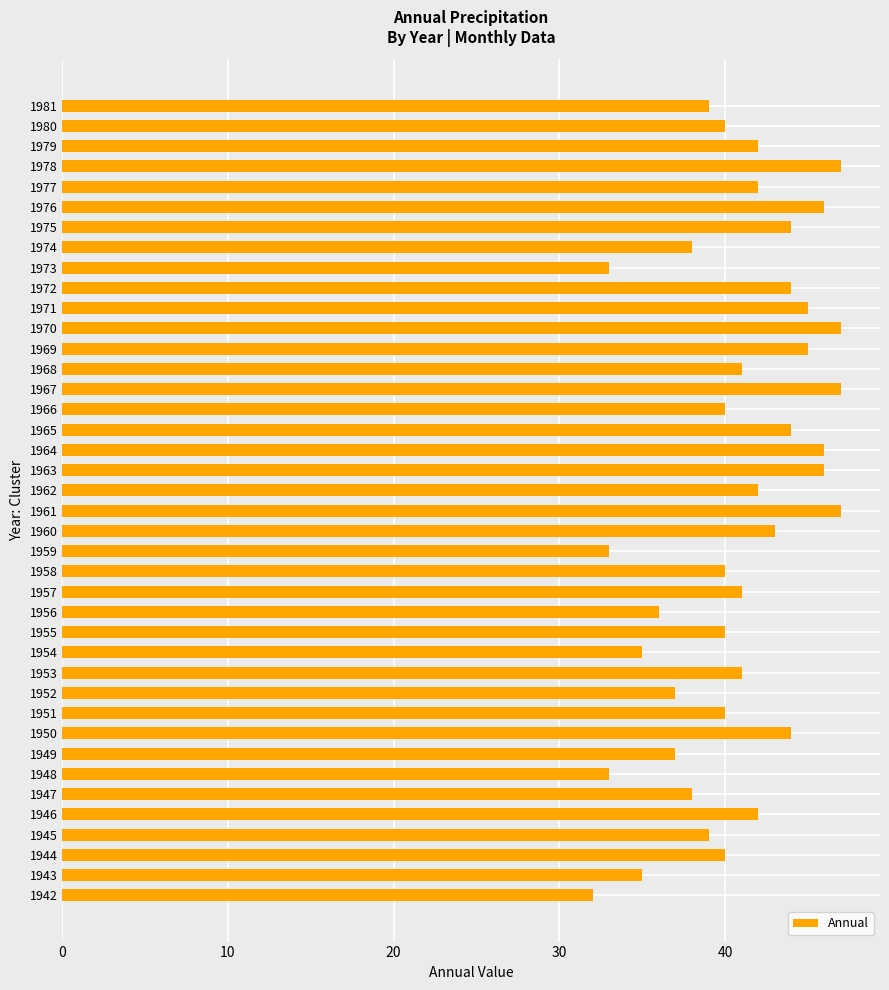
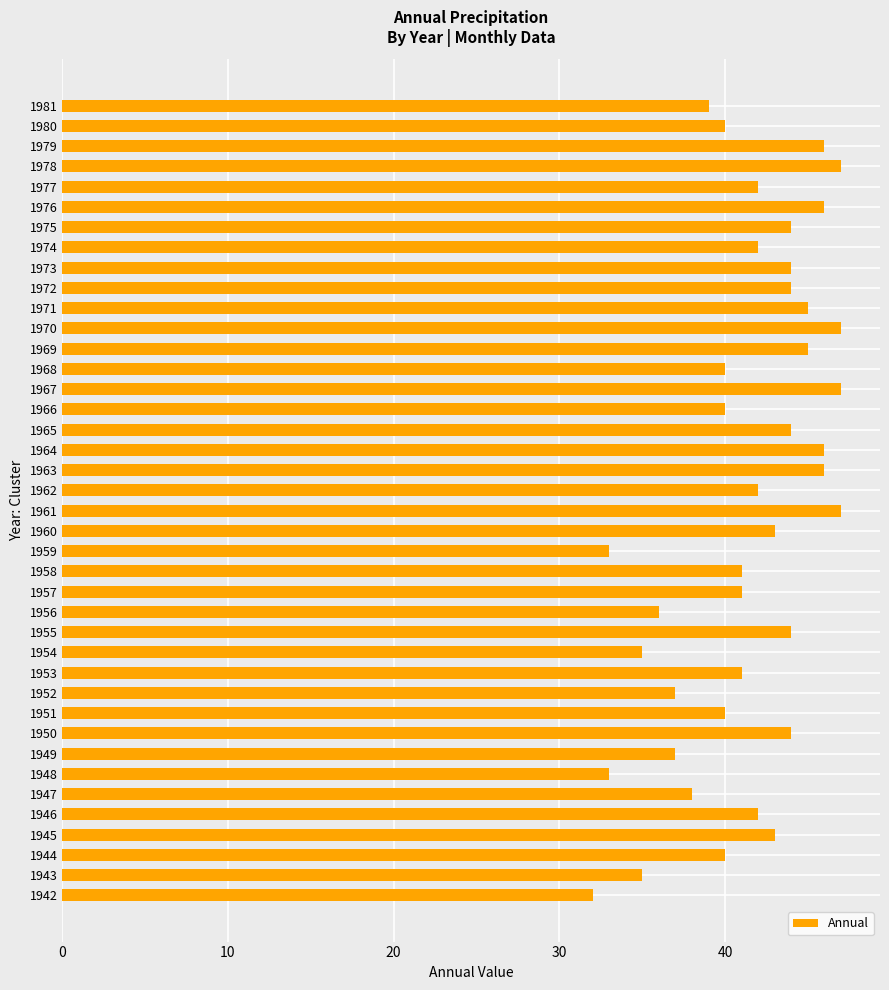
  {
    "1981": 39,
    "1980": 40,
-   "1979": 42,
+   "1979": 46,
    "1978": 47,
    "1977": 42,
    "1976": 46,
    "1975": 44,
-   "1974": 38,
-   "1973": 33,
+   "1974": 42,
+   "1973": 44,
    "1972": 44,
    "1971": 45,
    "1970": 47,
    "1969": 45,
-   "1968": 41,
+   "1968": 40,
    "1967": 47,
    "1966": 40,
    "1965": 44,
    "1964": 46,
    "1963": 46,
    "1962": 42,
    "1961": 47,
    "1960": 43,
    "1959": 33,
-   "1958": 40,
+   "1958": 41,
    "1957": 41,
    "1956": 36,
-   "1955": 40,
+   "1955": 44,
    "1954": 35,
    "1953": 41,
    "1952": 37,
    "1951": 40,
    "1950": 44,
    "1949": 37,
    "1948": 33,
    "1947": 38,
    "1946": 42,
-   "1945": 39,
+   "1945": 43,
    "1944": 40,
    "1943": 35,
    "1942": 32
  }
